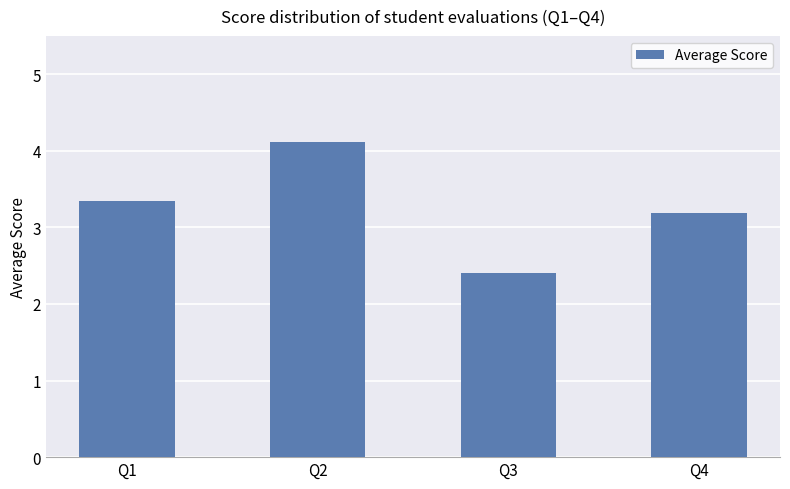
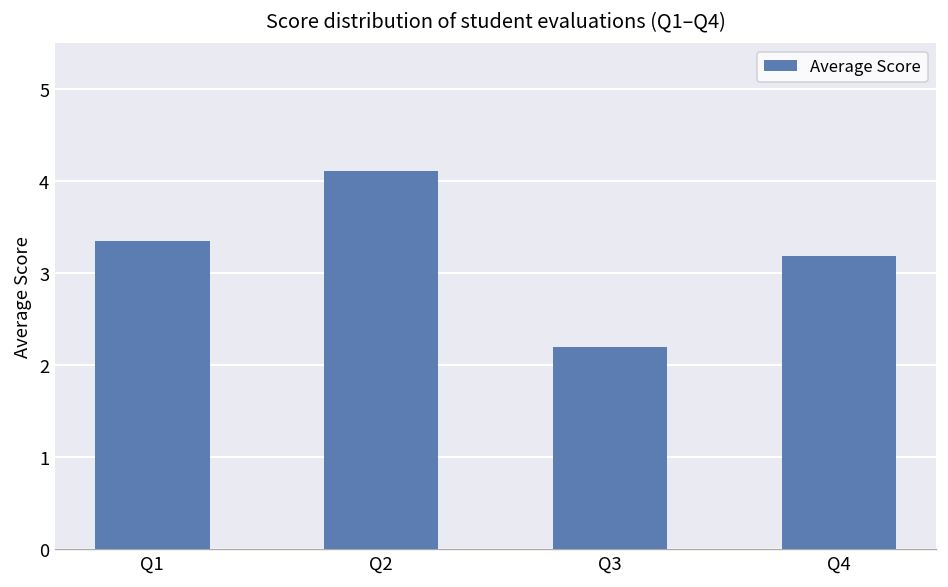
  {
    "Q1": 3.4,
    "Q2": 4.1,
-   "Q3": 2.4,
+   "Q3": 2.2,
    "Q4": 3.2
  }
